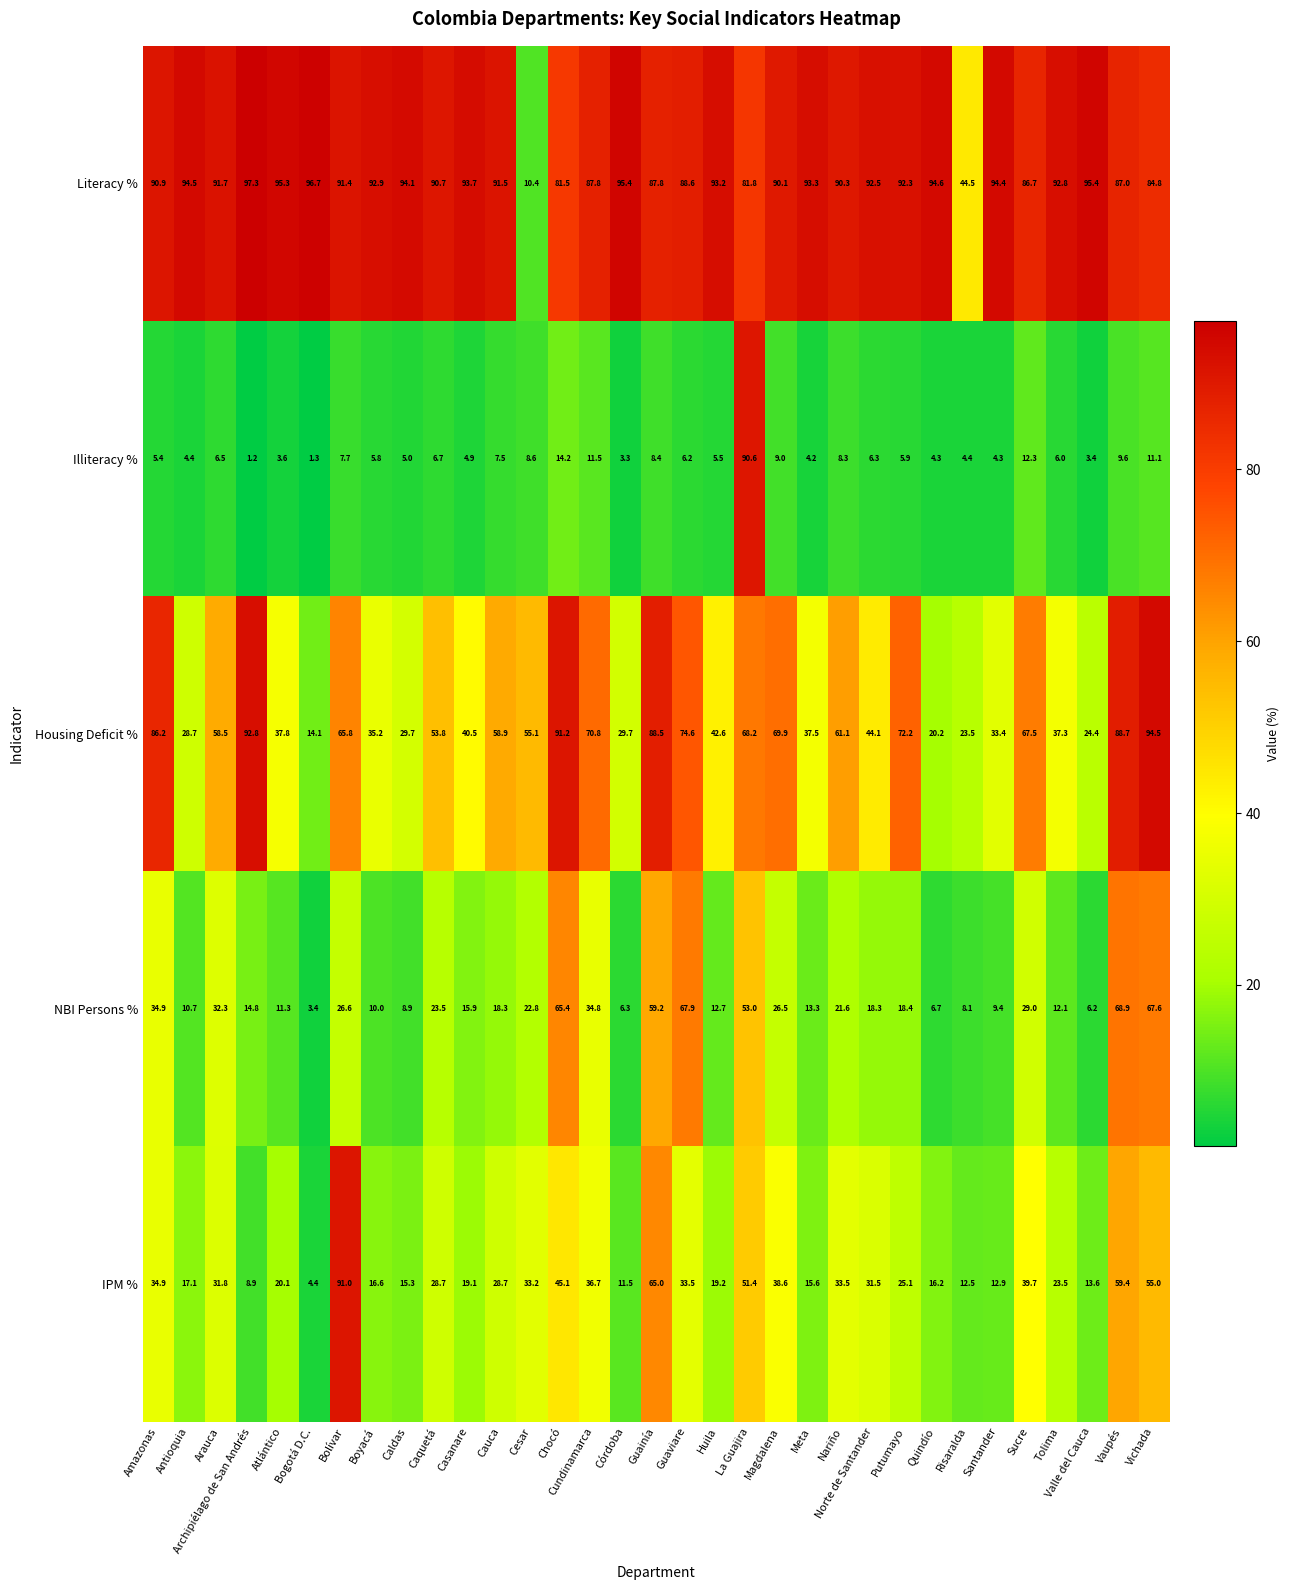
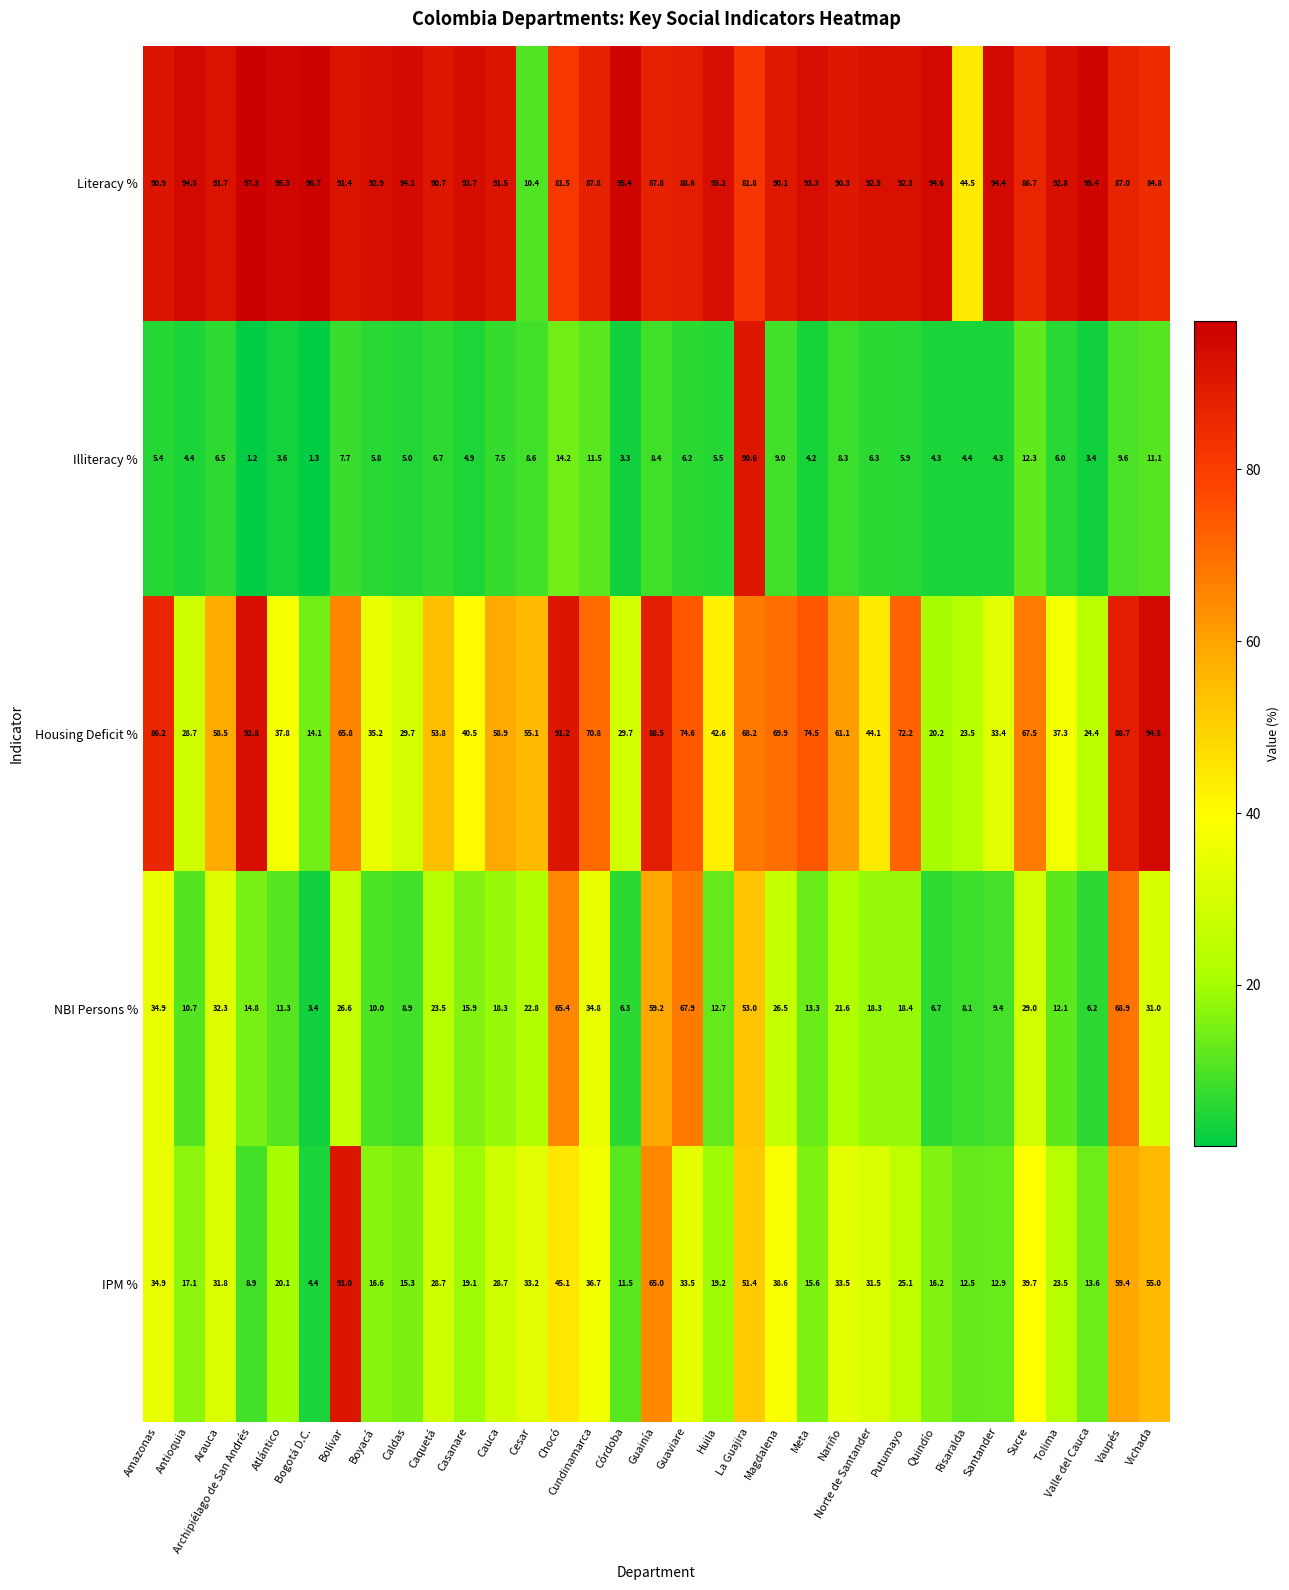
  {
    "Literacy %": {
      "Amazonas": 90.9,
      "Antioquia": 94.5,
      "Arauca": 91.7,
      "Archipiélago de San Andrés": 97.3,
      "Atlántico": 95.3,
      "Bogotá D.C.": 96.7,
      "Bolívar": 91.4,
      "Boyacá": 92.9,
      "Caldas": 94.1,
      "Caquetá": 90.7,
      "Casanare": 93.7,
      "Cauca": 91.5,
      "Cesar": 10.4,
      "Chocó": 81.5,
      "Cundinamarca": 87.8,
      "Córdoba": 95.4,
      "Guainía": 87.8,
      "Guaviare": 88.6,
      "Huila": 93.2,
      "La Guajira": 81.8,
      "Magdalena": 90.1,
      "Meta": 93.3,
      "Nariño": 90.3,
      "Norte de Santander": 92.5,
      "Putumayo": 92.3,
      "Quindío": 94.6,
      "Risaralda": 44.5,
      "Santander": 94.4,
      "Sucre": 86.7,
      "Tolima": 92.8,
      "Valle del Cauca": 95.4,
      "Vaupés": 87.0,
      "Vichada": 84.8
    },
    "Illiteracy %": {
      "Amazonas": 5.4,
      "Antioquia": 4.4,
      "Arauca": 6.5,
      "Archipiélago de San Andrés": 1.2,
      "Atlántico": 3.6,
      "Bogotá D.C.": 1.3,
      "Bolívar": 7.7,
      "Boyacá": 5.8,
      "Caldas": 5.0,
      "Caquetá": 6.7,
      "Casanare": 4.9,
      "Cauca": 7.5,
      "Cesar": 8.6,
      "Chocó": 14.2,
      "Cundinamarca": 11.5,
      "Córdoba": 3.3,
      "Guainía": 8.4,
      "Guaviare": 6.2,
      "Huila": 5.5,
      "La Guajira": 90.6,
      "Magdalena": 9.0,
      "Meta": 4.2,
      "Nariño": 8.3,
      "Norte de Santander": 6.3,
      "Putumayo": 5.9,
      "Quindío": 4.3,
      "Risaralda": 4.4,
      "Santander": 4.3,
      "Sucre": 12.3,
      "Tolima": 6.0,
      "Valle del Cauca": 3.4,
      "Vaupés": 9.6,
      "Vichada": 11.1
    },
    "Housing Deficit %": {
      "Amazonas": 86.2,
      "Antioquia": 28.7,
      "Arauca": 58.5,
      "Archipiélago de San Andrés": 92.8,
      "Atlántico": 37.8,
      "Bogotá D.C.": 14.1,
      "Bolívar": 65.8,
      "Boyacá": 35.2,
      "Caldas": 29.7,
      "Caquetá": 53.8,
      "Casanare": 40.5,
      "Cauca": 58.9,
      "Cesar": 55.1,
      "Chocó": 91.2,
      "Cundinamarca": 70.8,
      "Córdoba": 29.7,
      "Guainía": 88.5,
      "Guaviare": 74.6,
      "Huila": 42.6,
      "La Guajira": 68.2,
      "Magdalena": 69.9,
-     "Meta": 37.5,
+     "Meta": 74.5,
      "Nariño": 61.1,
      "Norte de Santander": 44.1,
      "Putumayo": 72.2,
      "Quindío": 20.2,
      "Risaralda": 23.5,
      "Santander": 33.4,
      "Sucre": 67.5,
      "Tolima": 37.3,
      "Valle del Cauca": 24.4,
      "Vaupés": 88.7,
      "Vichada": 94.5
    },
    "NBI Persons %": {
      "Amazonas": 34.9,
      "Antioquia": 10.7,
      "Arauca": 32.3,
      "Archipiélago de San Andrés": 14.8,
      "Atlántico": 11.3,
      "Bogotá D.C.": 3.4,
      "Bolívar": 26.6,
      "Boyacá": 10.0,
      "Caldas": 8.9,
      "Caquetá": 23.5,
      "Casanare": 15.9,
      "Cauca": 18.3,
      "Cesar": 22.8,
      "Chocó": 65.4,
      "Cundinamarca": 34.8,
      "Córdoba": 6.3,
      "Guainía": 59.2,
      "Guaviare": 67.9,
      "Huila": 12.7,
      "La Guajira": 53.0,
      "Magdalena": 26.5,
      "Meta": 13.3,
      "Nariño": 21.6,
      "Norte de Santander": 18.3,
      "Putumayo": 18.4,
      "Quindío": 6.7,
      "Risaralda": 8.1,
      "Santander": 9.4,
      "Sucre": 29.0,
      "Tolima": 12.1,
      "Valle del Cauca": 6.2,
      "Vaupés": 68.9,
-     "Vichada": 67.6
+     "Vichada": 31.0
    },
    "IPM %": {
      "Amazonas": 34.9,
      "Antioquia": 17.1,
      "Arauca": 31.8,
      "Archipiélago de San Andrés": 8.9,
      "Atlántico": 20.1,
      "Bogotá D.C.": 4.4,
      "Bolívar": 91.0,
      "Boyacá": 16.6,
      "Caldas": 15.3,
      "Caquetá": 28.7,
      "Casanare": 19.1,
      "Cauca": 28.7,
      "Cesar": 33.2,
      "Chocó": 45.1,
      "Cundinamarca": 36.7,
      "Córdoba": 11.5,
      "Guainía": 65.0,
      "Guaviare": 33.5,
      "Huila": 19.2,
      "La Guajira": 51.4,
      "Magdalena": 38.6,
      "Meta": 15.6,
      "Nariño": 33.5,
      "Norte de Santander": 31.5,
      "Putumayo": 25.1,
      "Quindío": 16.2,
      "Risaralda": 12.5,
      "Santander": 12.9,
      "Sucre": 39.7,
      "Tolima": 23.5,
      "Valle del Cauca": 13.6,
      "Vaupés": 59.4,
      "Vichada": 55.0
    }
  }
